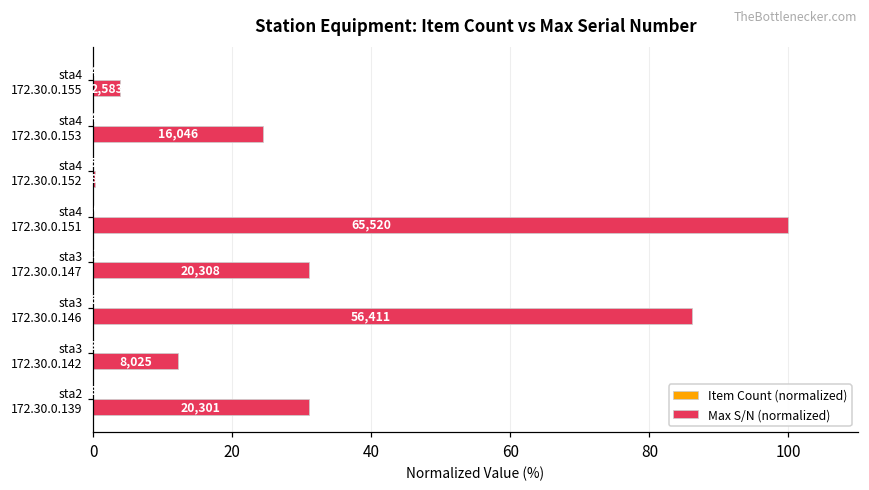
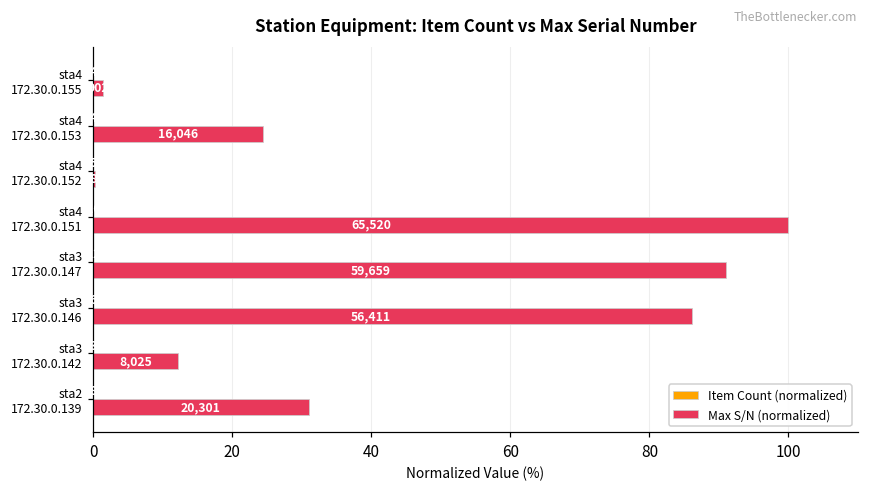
  {
    "Max S/N (normalized)": {
-     "sta4 172.30.0.155": "4",
-     "sta3 172.30.0.147": "20,308"
+     "sta4 172.30.0.155": "1",
+     "sta3 172.30.0.147": "59,659"
    }
  }
